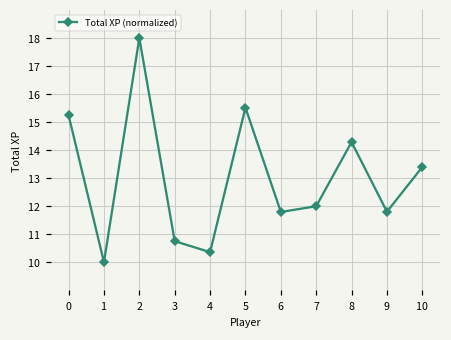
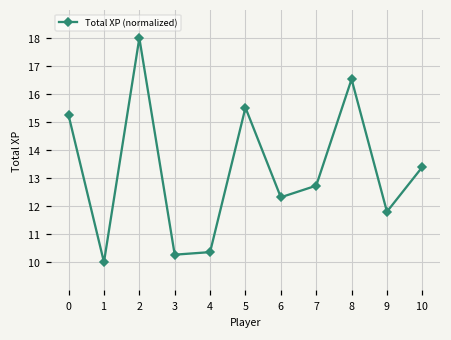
  {
    "0": 15.2,
    "1": 10.0,
    "2": 18.0,
-   "3": 10.7,
+   "3": 10.3,
    "4": 10.4,
    "5": 15.5,
-   "6": 11.8,
-   "7": 12.0,
-   "8": 14.3,
+   "6": 12.3,
+   "7": 12.7,
+   "8": 16.5,
    "9": 11.8,
    "10": 13.4
  }
